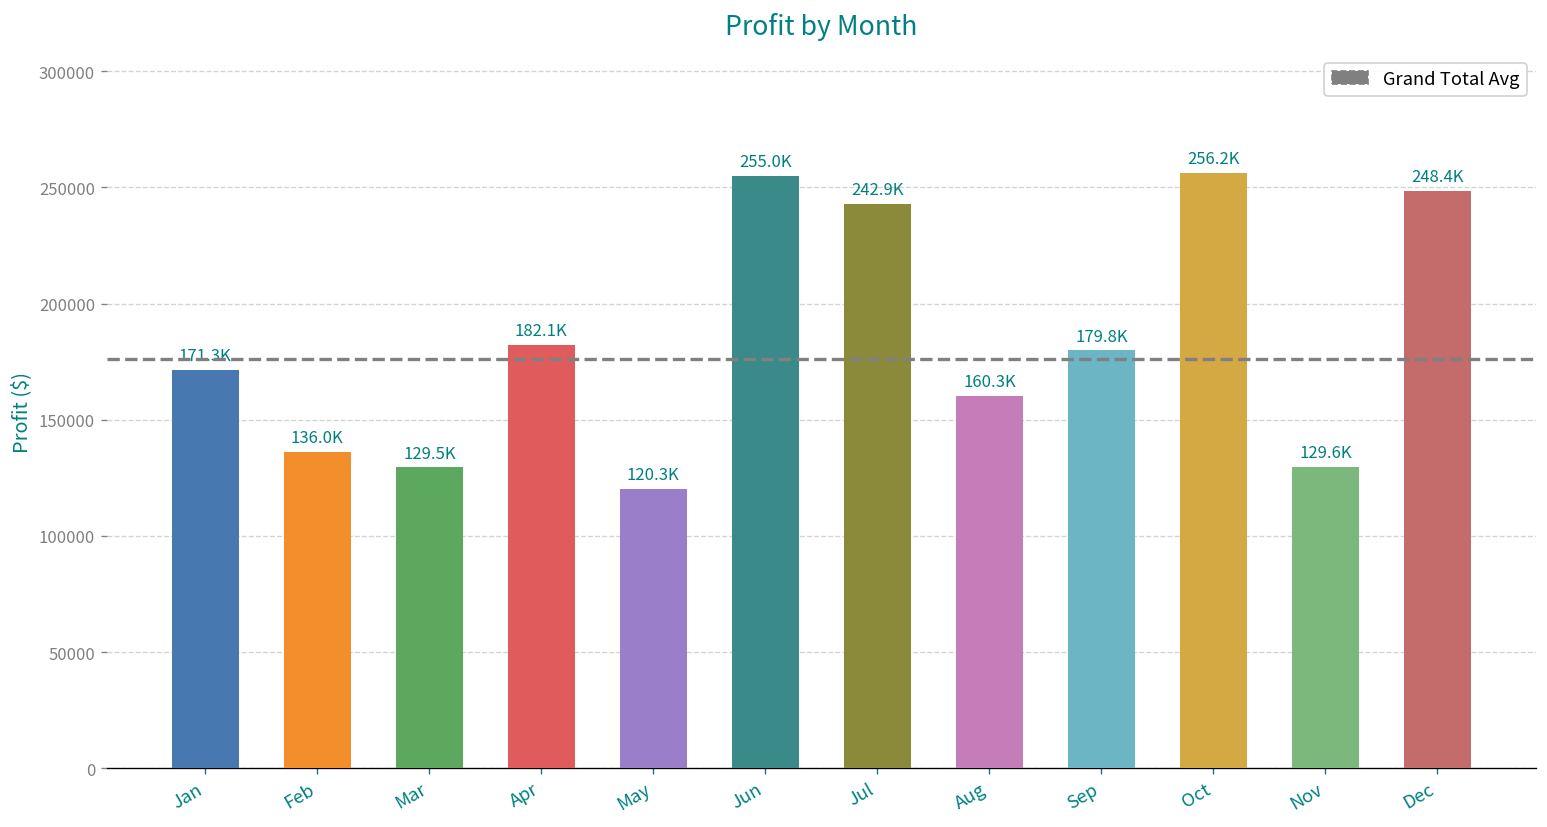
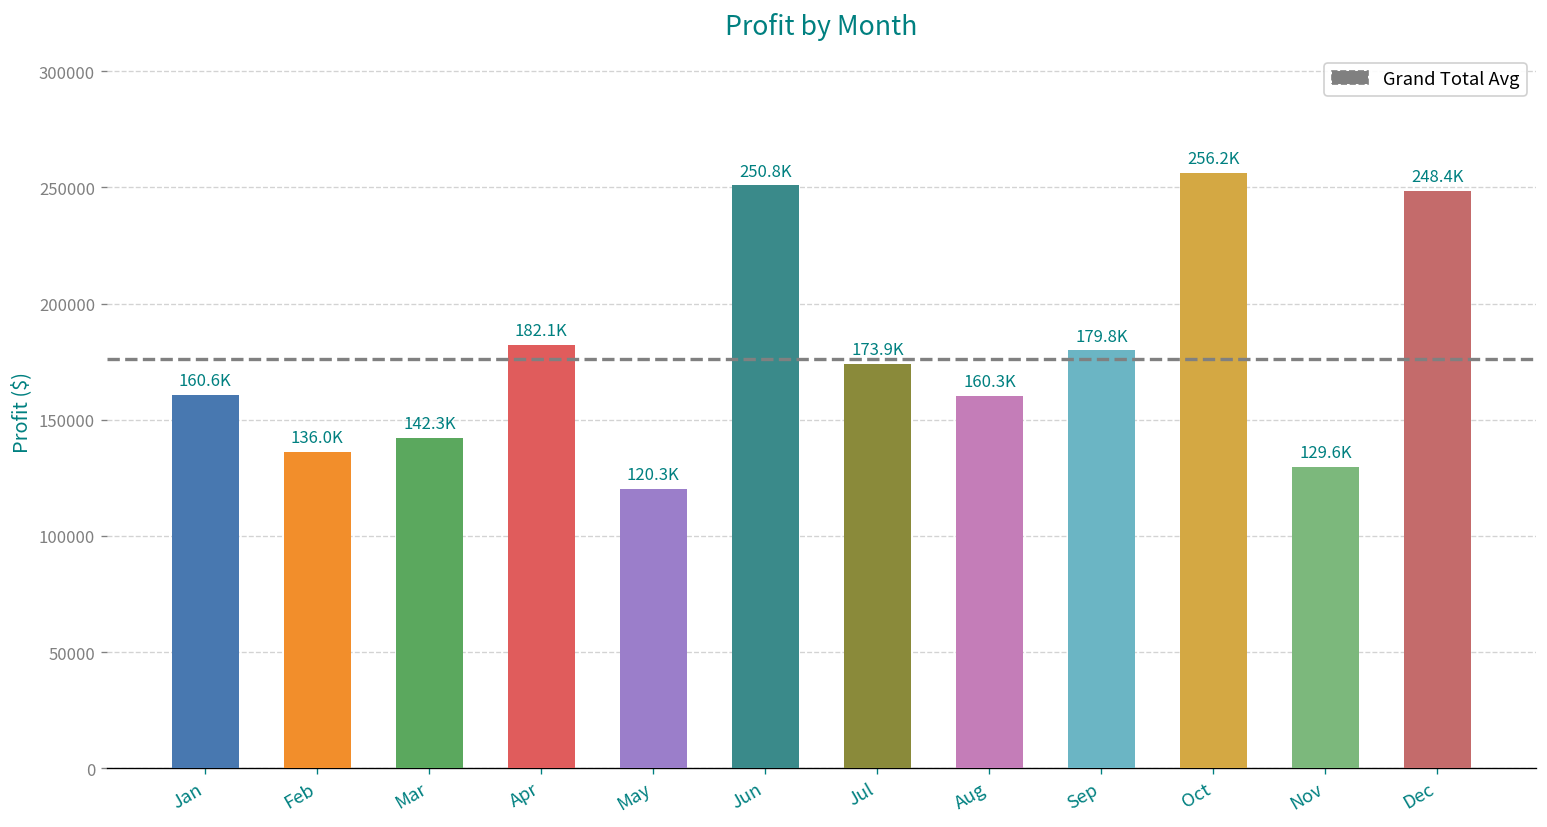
  {
-   "Jan": "171.3K",
+   "Jan": "160.6K",
    "Feb": "136.0K",
-   "Mar": "129.5K",
+   "Mar": "142.3K",
    "Apr": "182.1K",
    "May": "120.3K",
-   "Jun": "255.0K",
-   "Jul": "242.9K",
+   "Jun": "250.8K",
+   "Jul": "173.9K",
    "Aug": "160.3K",
    "Sep": "179.8K",
    "Oct": "256.2K",
    "Nov": "129.6K",
    "Dec": "248.4K"
  }
